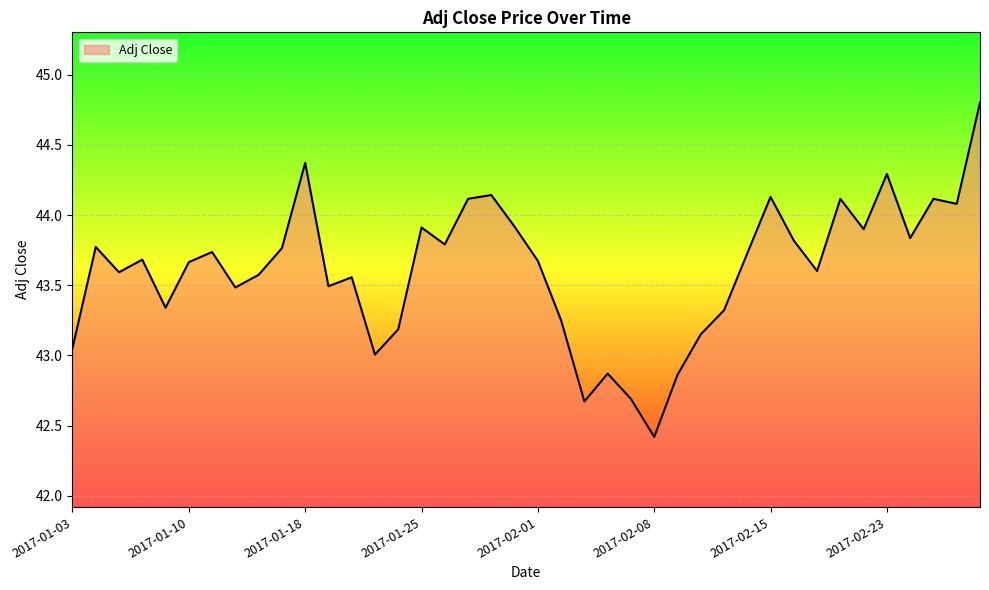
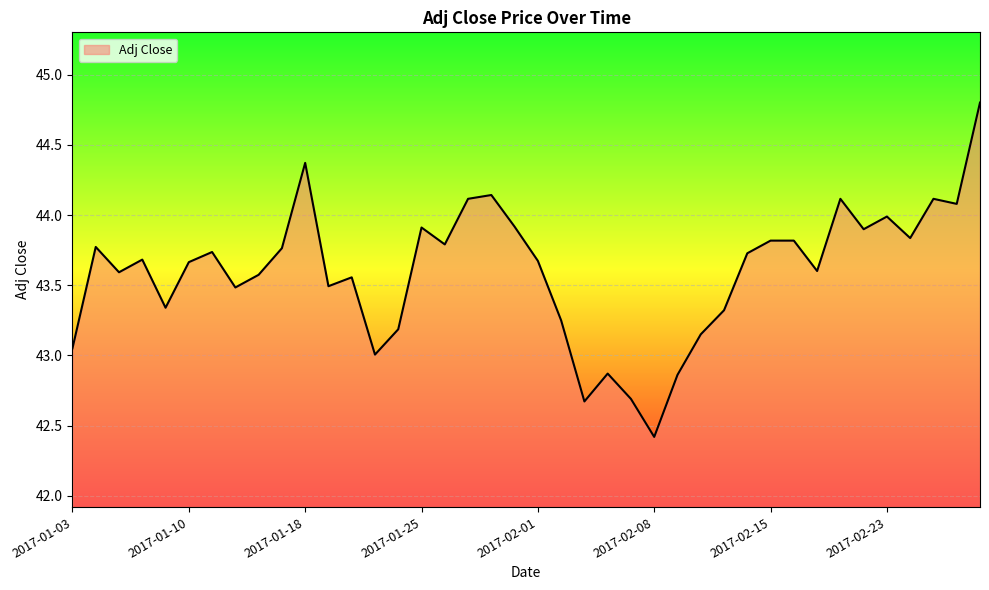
  {
    "2017-01-03": 43.05,
    "2017-01-10": 43.66,
    "2017-01-18": 44.37,
    "2017-01-25": 43.91,
    "2017-02-01": 43.67,
    "2017-02-08": 42.42,
-   "2017-02-15": 44.13,
-   "2017-02-23": 44.29
+   "2017-02-15": 43.82,
+   "2017-02-23": 43.99
  }
